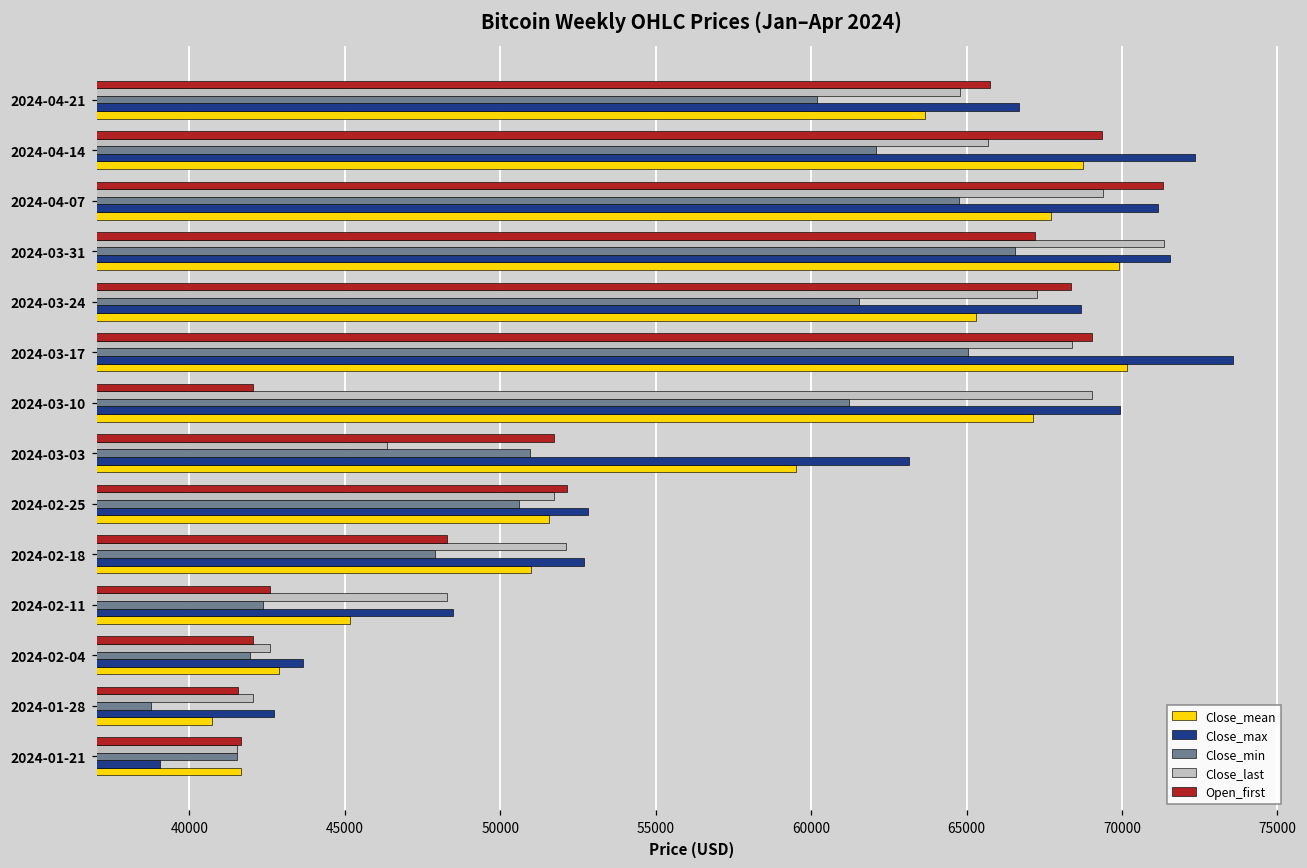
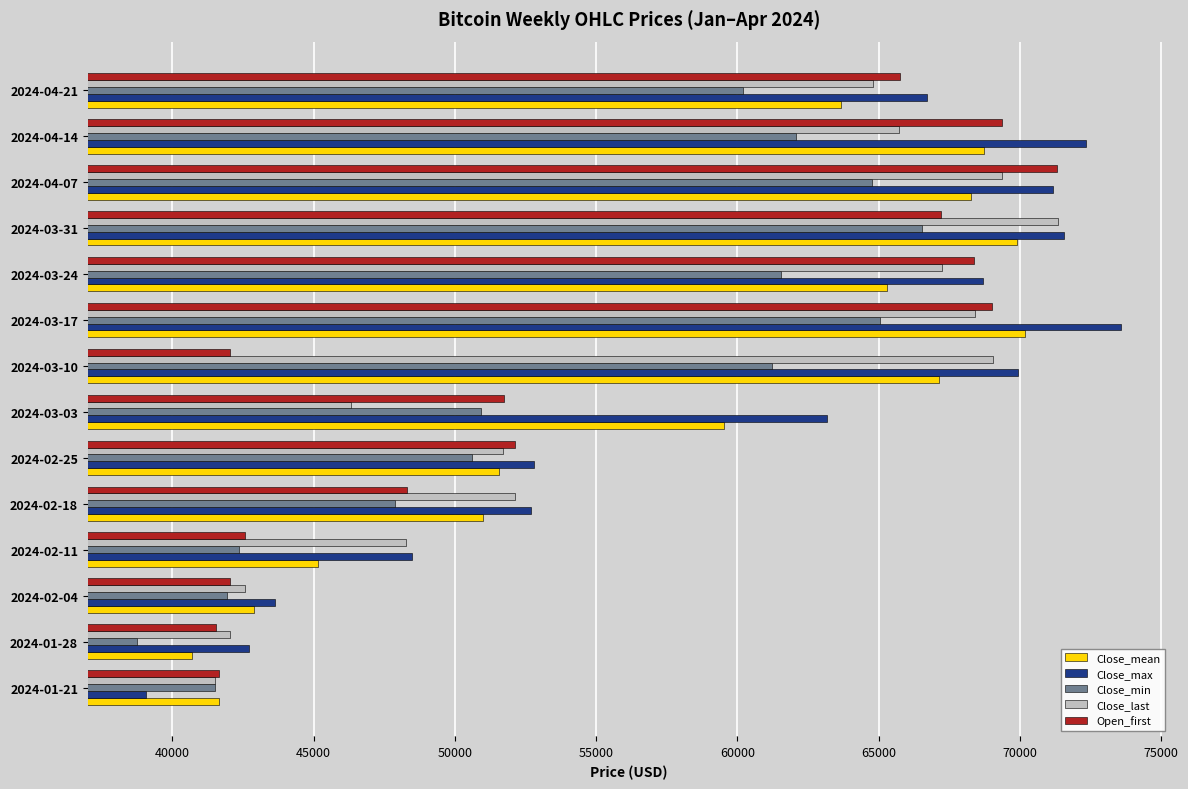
  {
    "Close_mean": {
      "2024-04-21": 63700,
      "2024-04-14": 68700,
-     "2024-04-07": 67700,
+     "2024-04-07": 68300,
      "2024-03-31": 69900,
      "2024-03-24": 65300,
      "2024-03-17": 70200,
      "2024-03-10": 67100,
      "2024-03-03": 59500,
      "2024-02-25": 51600,
      "2024-02-18": 51000,
      "2024-02-11": 45200,
      "2024-02-04": 42900,
      "2024-01-28": 40700,
      "2024-01-21": 41600
    },
    "Close_max": {
      "2024-04-21": 66700,
      "2024-04-14": 72300,
      "2024-04-07": 71200,
      "2024-03-31": 71500,
      "2024-03-24": 68700,
      "2024-03-17": 73600,
      "2024-03-10": 69900,
      "2024-03-03": 63200,
      "2024-02-25": 52800,
      "2024-02-18": 52700,
      "2024-02-11": 48500,
      "2024-02-04": 43700,
      "2024-01-28": 42700,
      "2024-01-21": 39100
    },
    "Close_min": {
      "2024-04-21": 60200,
      "2024-04-14": 62100,
      "2024-04-07": 64800,
      "2024-03-31": 66500,
      "2024-03-24": 61500,
      "2024-03-17": 65100,
      "2024-03-10": 61200,
      "2024-03-03": 50900,
      "2024-02-25": 50600,
      "2024-02-18": 47900,
      "2024-02-11": 42400,
      "2024-02-04": 41900,
      "2024-01-28": 38800,
      "2024-01-21": 41500
    },
    "Close_last": {
      "2024-04-21": 64800,
      "2024-04-14": 65700,
      "2024-04-07": 69400,
      "2024-03-31": 71400,
      "2024-03-24": 67300,
      "2024-03-17": 68400,
      "2024-03-10": 69000,
      "2024-03-03": 46300,
      "2024-02-25": 51700,
      "2024-02-18": 52100,
      "2024-02-11": 48300,
      "2024-02-04": 42600,
      "2024-01-28": 42000,
      "2024-01-21": 41500
    },
    "Open_first": {
      "2024-04-21": 65800,
      "2024-04-14": 69400,
      "2024-04-07": 71300,
      "2024-03-31": 67200,
      "2024-03-24": 68400,
      "2024-03-17": 69000,
      "2024-03-10": 42100,
      "2024-03-03": 51700,
      "2024-02-25": 52100,
      "2024-02-18": 48300,
      "2024-02-11": 42600,
      "2024-02-04": 42000,
      "2024-01-28": 41600,
      "2024-01-21": 41700
    }
  }
